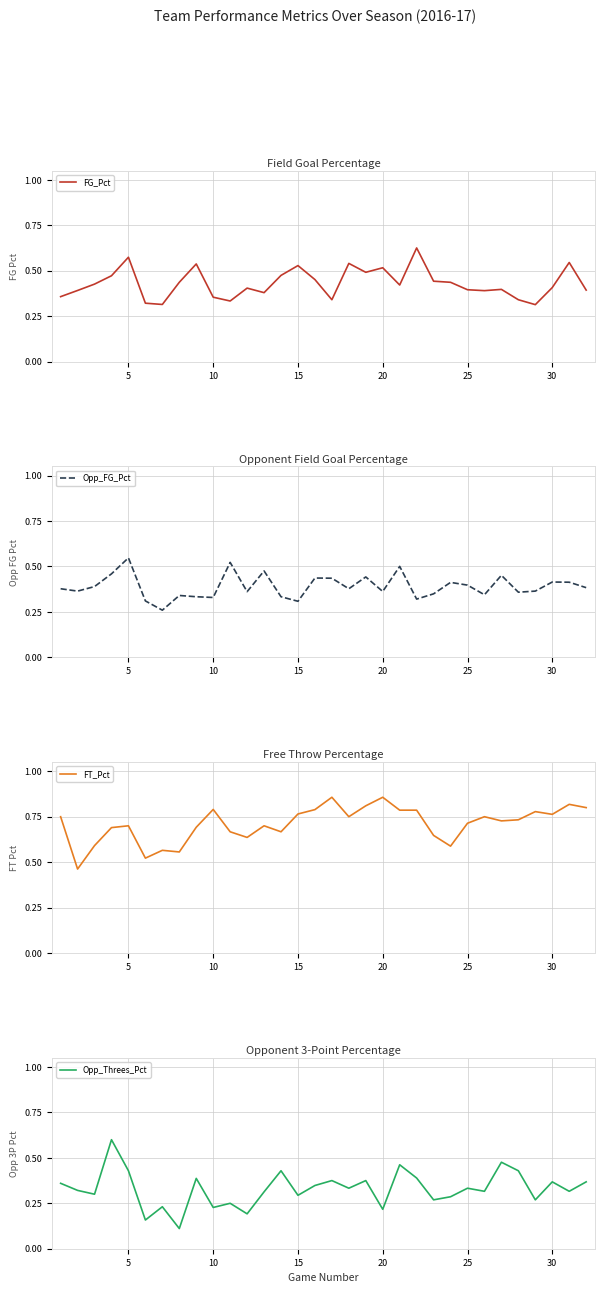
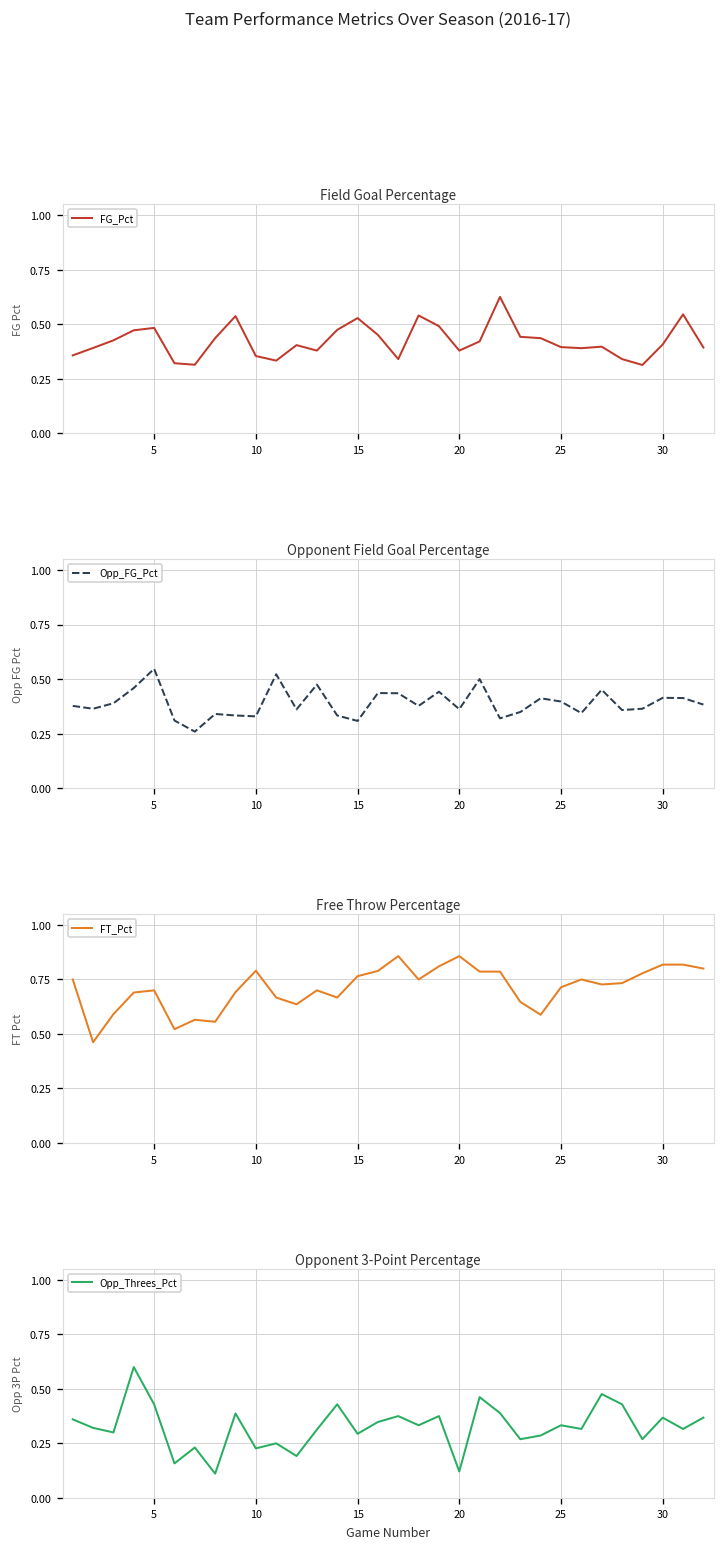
  {
    "Field Goal Percentage": {
-     "5": 0.57,
+     "5": 0.48,
      "10": 0.35,
      "15": 0.53,
-     "20": 0.52,
+     "20": 0.38,
      "25": 0.40,
      "30": 0.41
    },
    "Opponent Field Goal Percentage": {
      "5": 0.55,
      "10": 0.33,
      "15": 0.31,
      "20": 0.36,
      "25": 0.40,
      "30": 0.41
    },
    "Free Throw Percentage": {
      "5": 0.70,
      "10": 0.79,
      "15": 0.77,
      "20": 0.86,
      "25": 0.71,
-     "30": 0.76
+     "30": 0.82
    },
    "Opponent 3-Point Percentage": {
      "5": 0.43,
      "10": 0.23,
      "15": 0.29,
-     "20": 0.22,
+     "20": 0.12,
      "25": 0.33,
      "30": 0.37
    }
  }
